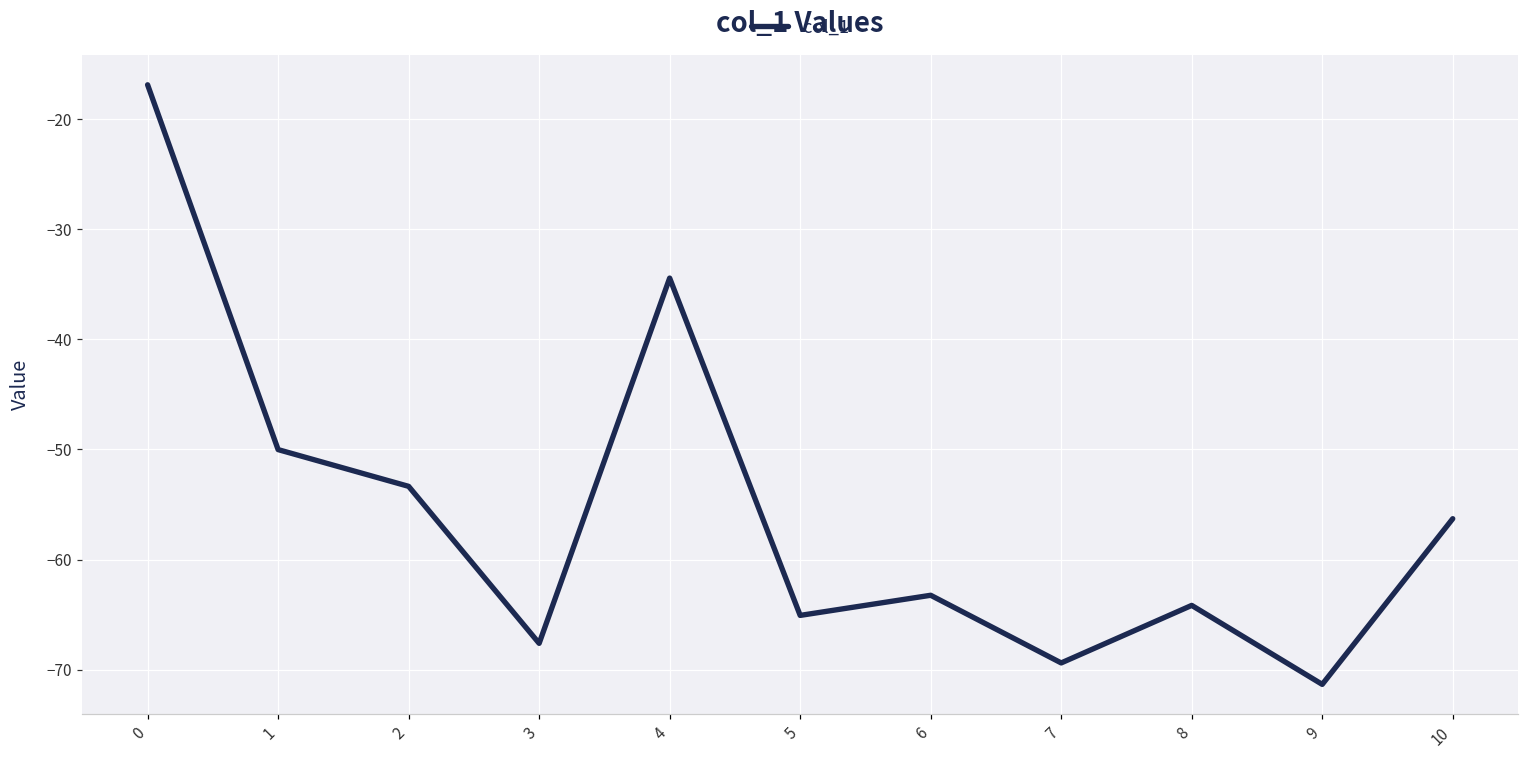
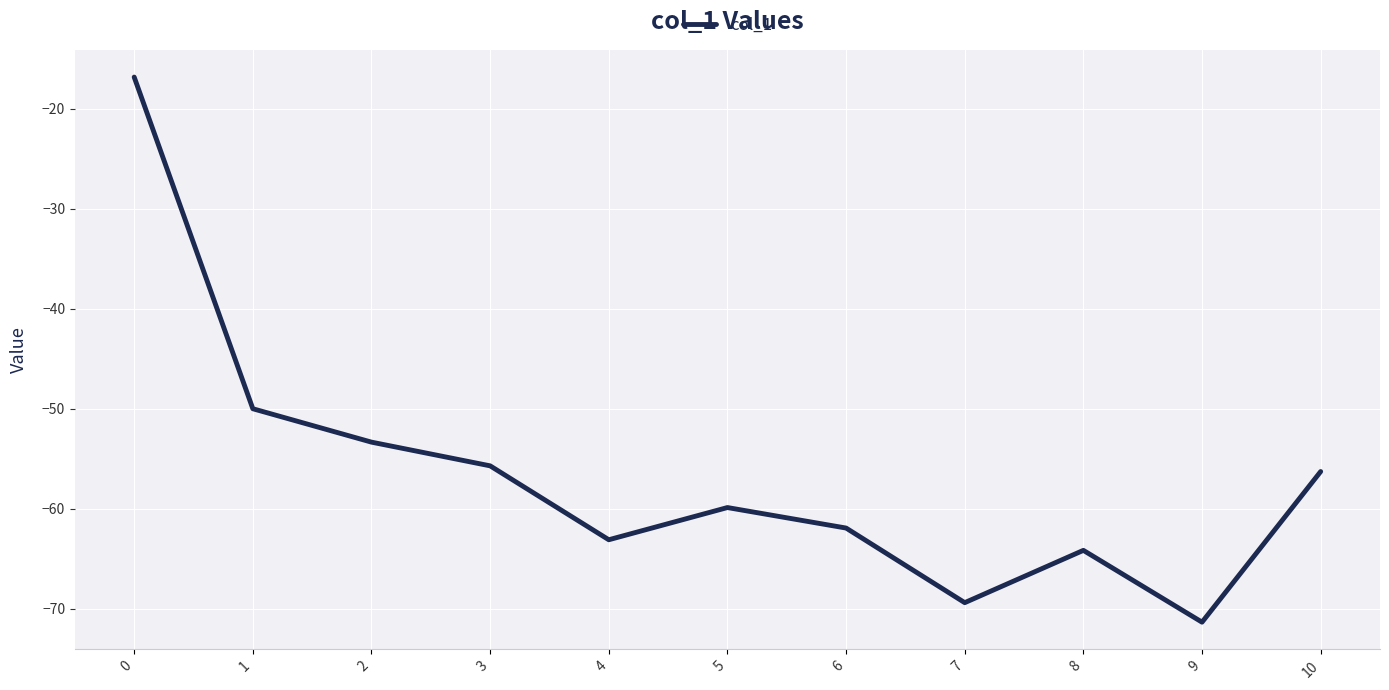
  {
    "0": -16.9,
    "1": -50.0,
    "2": -53.4,
-   "3": -67.6,
-   "4": -34.4,
-   "5": -65.1,
-   "6": -63.3,
+   "3": -55.7,
+   "4": -63.1,
+   "5": -59.9,
+   "6": -61.9,
    "7": -69.4,
    "8": -64.2,
    "9": -71.4,
    "10": -56.3
  }
